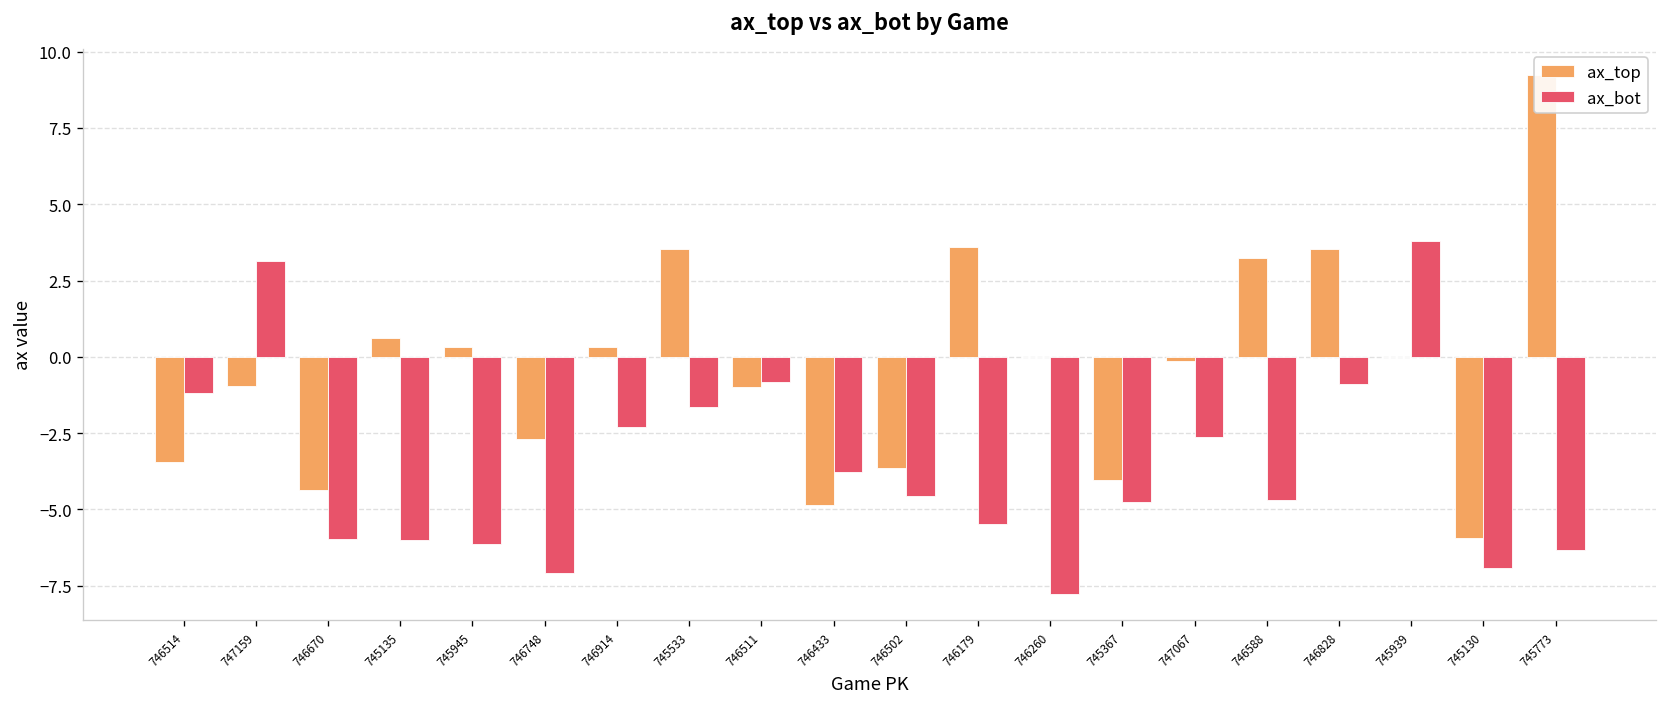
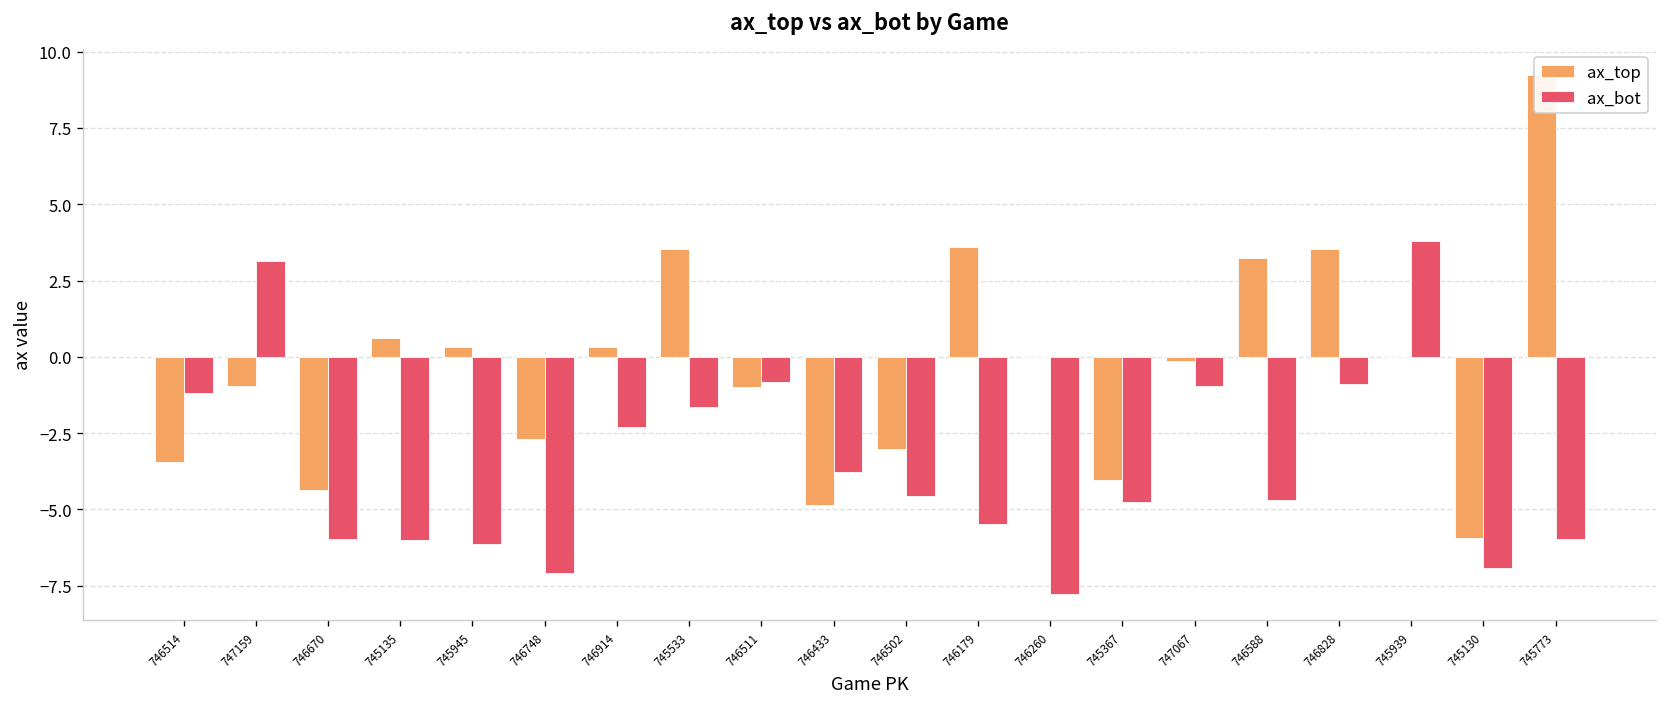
  {
    "ax_top": {
      "746514": -3.5,
      "747159": -1.0,
      "746670": -4.4,
      "745135": 0.6,
      "745945": 0.3,
      "746748": -2.7,
      "746914": 0.3,
      "745533": 3.5,
      "746511": -1.0,
      "746433": -4.8,
-     "746502": -3.6,
+     "746502": -3.0,
      "746179": 3.6,
      "745367": -4.0,
      "747067": -0.2,
      "746588": 3.2,
      "746828": 3.5,
      "745130": -5.9
    },
    "ax_bot": {
      "746514": -1.2,
      "747159": 3.1,
      "746670": -6.0,
      "745135": -6.0,
      "745945": -6.1,
      "746748": -7.1,
      "746914": -2.3,
      "745533": -1.7,
      "746511": -0.8,
      "746433": -3.8,
      "746502": -4.6,
      "746179": -5.5,
      "746260": -7.8,
      "745367": -4.8,
-     "747067": -2.6,
+     "747067": -1.0,
      "746588": -4.7,
      "746828": -0.9,
      "745939": 3.8,
      "745130": -6.9,
-     "745773": -6.3
+     "745773": -6.0
    }
  }
